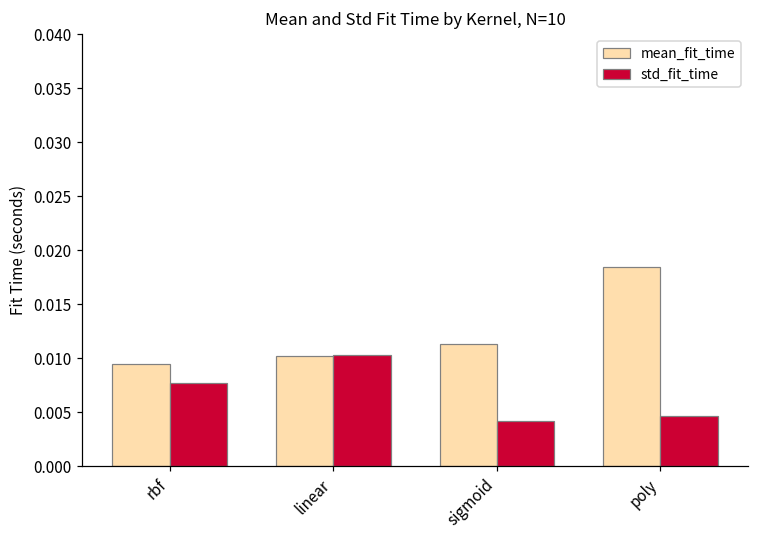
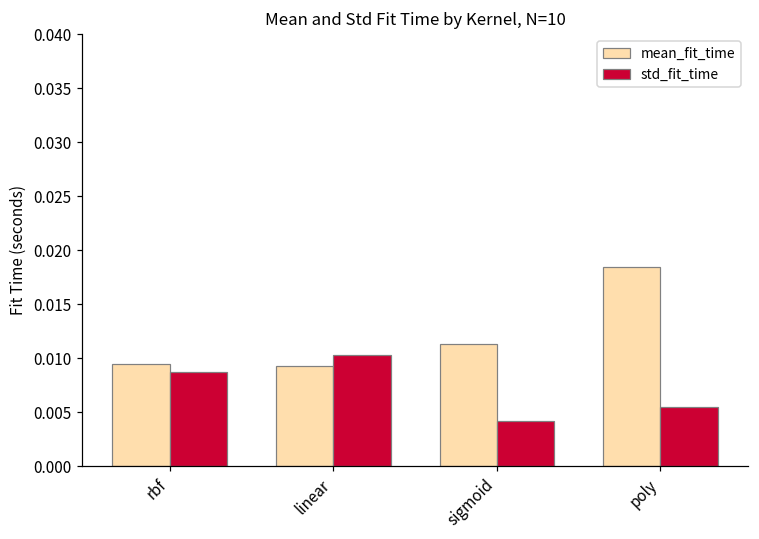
  {
    "mean_fit_time": {
      "rbf": 0.009,
-     "linear": 0.010,
+     "linear": 0.009,
      "sigmoid": 0.011,
      "poly": 0.018
    },
    "std_fit_time": {
-     "rbf": 0.008,
+     "rbf": 0.009,
      "linear": 0.010,
      "sigmoid": 0.004,
-     "poly": 0.005
+     "poly": 0.006
    }
  }
